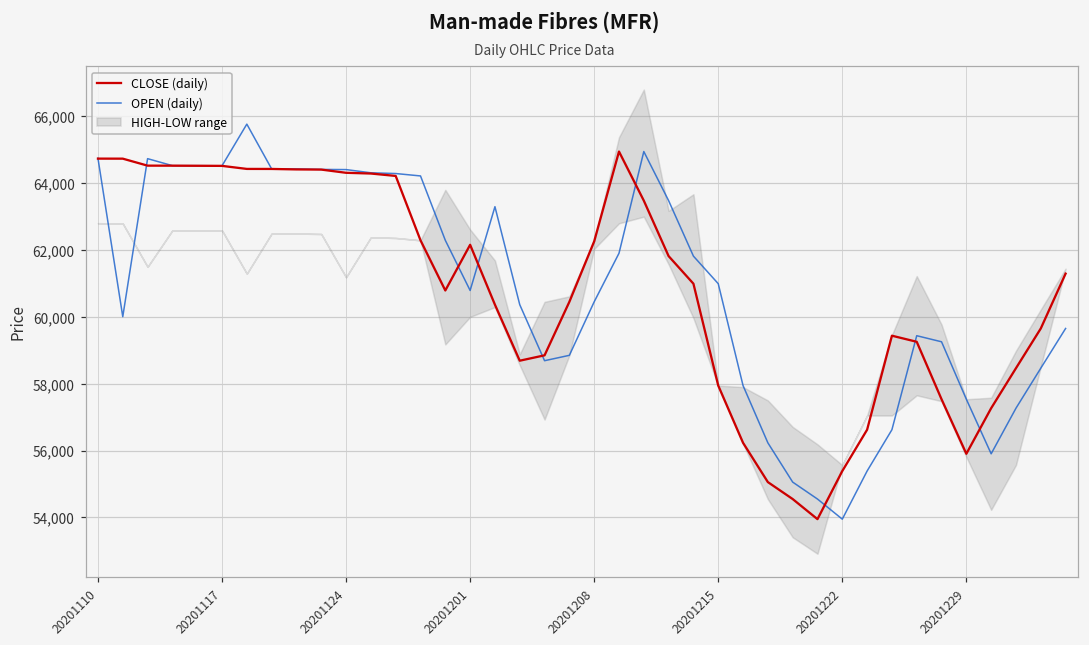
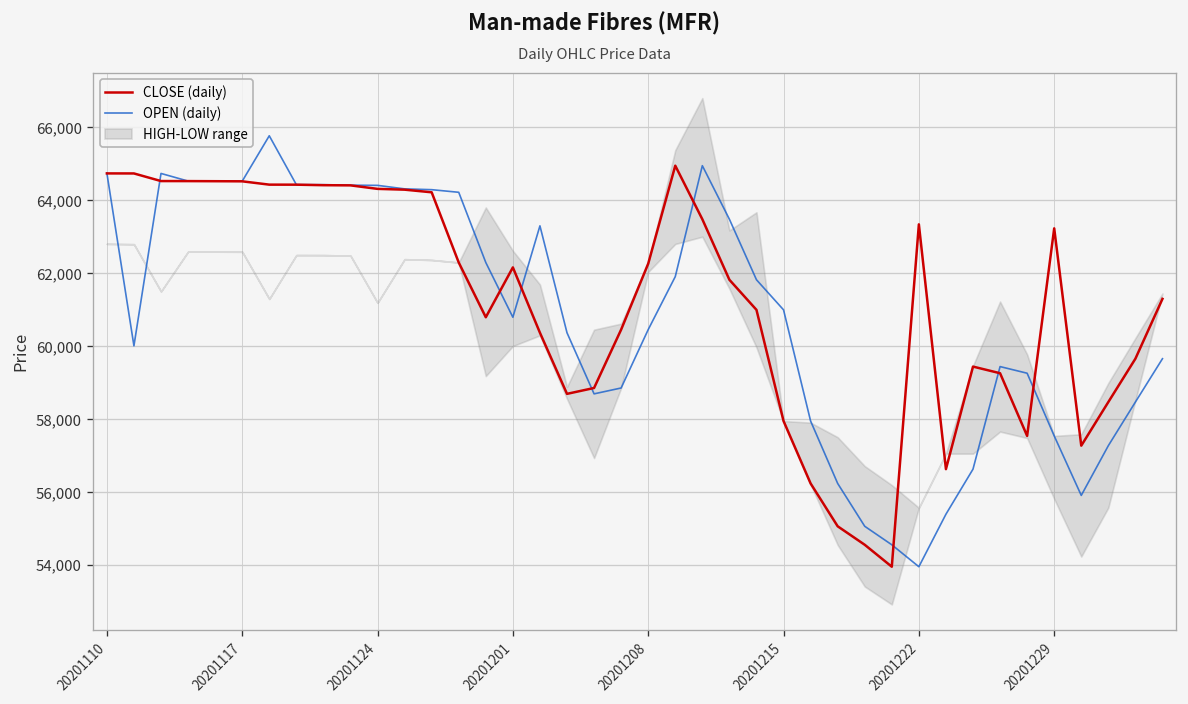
  {
    "CLOSE (daily)": {
      "20201124": "64,300",
      "20201201": "62,200",
-     "20201222": "55,400",
-     "20201229": "55,900"
+     "20201222": "63,300",
+     "20201229": "63,200"
    },
    "OPEN (daily)": {
      "20201124": "64,400",
      "20201201": "60,800",
      "20201208": "60,500",
      "20201215": "61,000",
      "20201222": "53,900"
    }
  }
